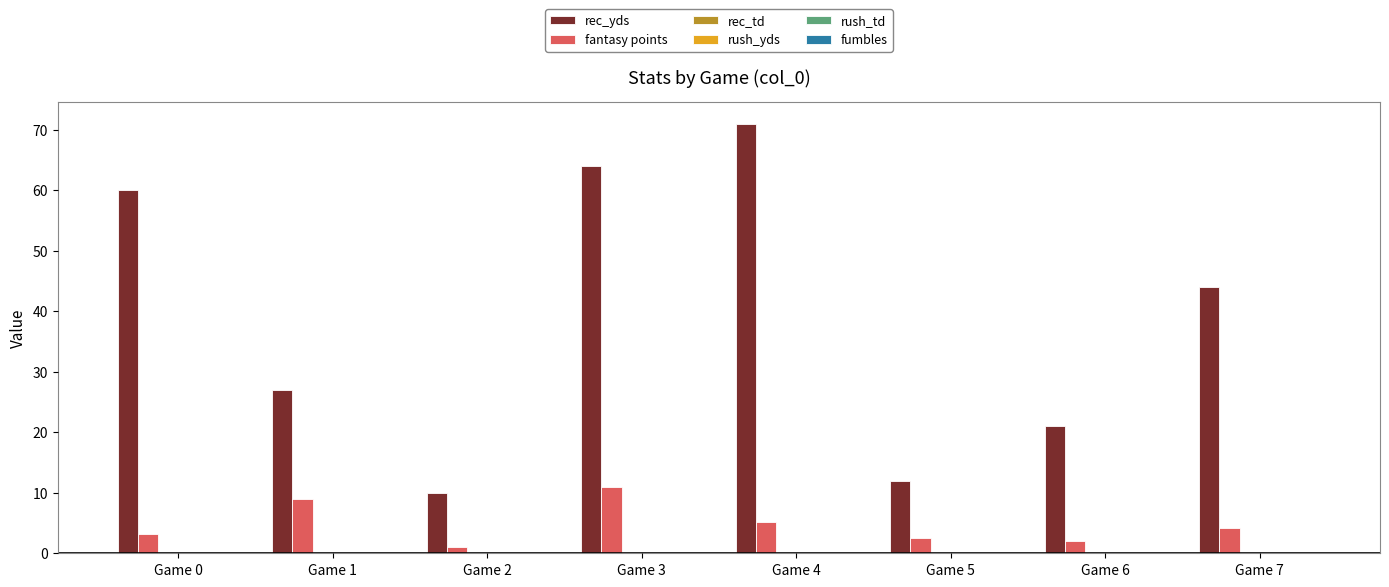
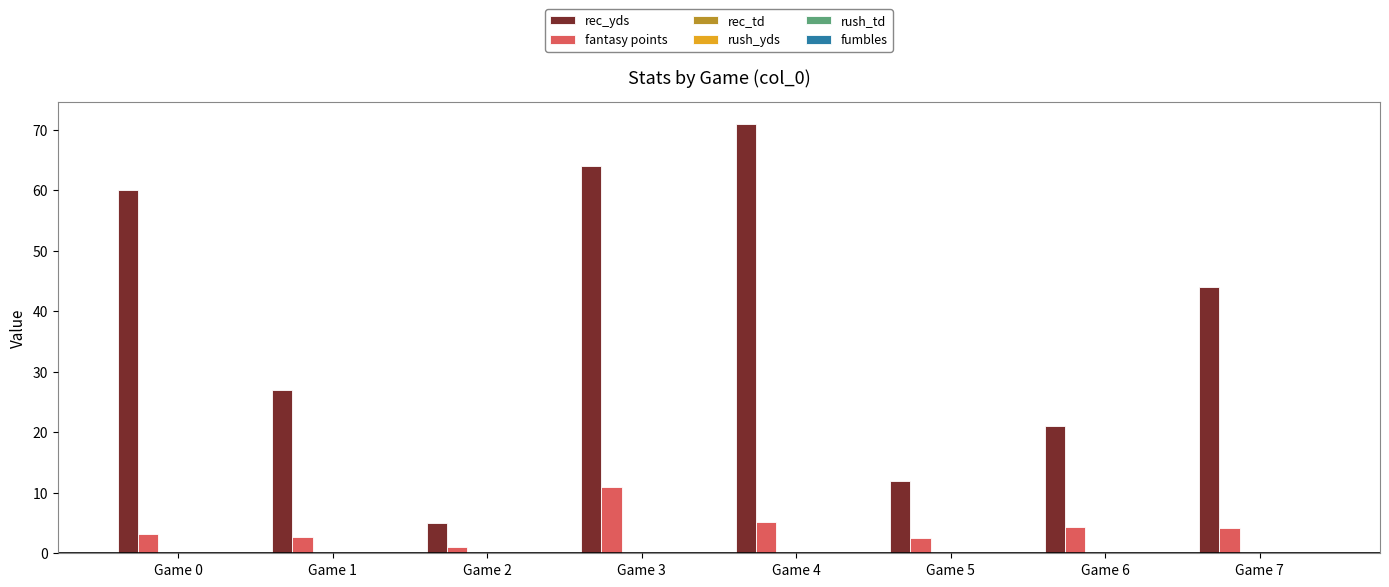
  {
    "rec_yds": {
      "Game 0": 60,
      "Game 1": 27,
-     "Game 2": 10,
+     "Game 2": 5,
      "Game 3": 64,
      "Game 4": 71,
      "Game 5": 12,
      "Game 6": 21,
      "Game 7": 44
    },
    "fantasy points": {
      "Game 0": 3,
-     "Game 1": 9,
+     "Game 1": 3,
      "Game 2": 1,
      "Game 3": 11,
      "Game 4": 5,
      "Game 5": 3,
-     "Game 6": 2,
+     "Game 6": 4,
      "Game 7": 4
    },
    "rush_td": {
      "Game 0": 0,
      "Game 1": 0,
      "Game 2": 0,
      "Game 3": 0,
      "Game 4": 0,
      "Game 5": 0,
      "Game 6": 0,
      "Game 7": 0
    },
    "fumbles": {
      "Game 0": 0,
      "Game 1": 0,
      "Game 2": 0,
      "Game 3": 0,
      "Game 4": 0,
      "Game 5": 0,
      "Game 6": 0,
      "Game 7": 0
    }
  }
